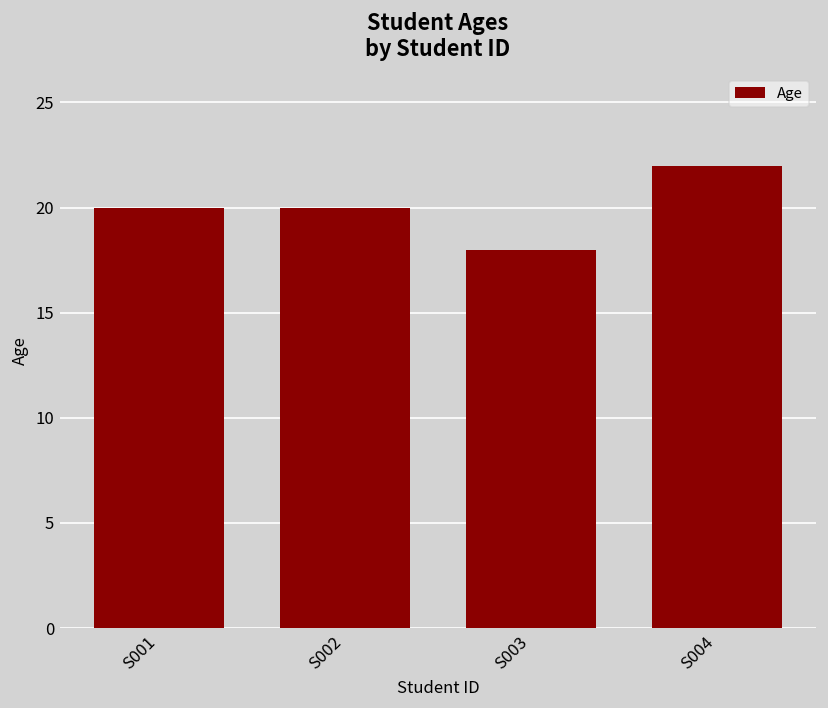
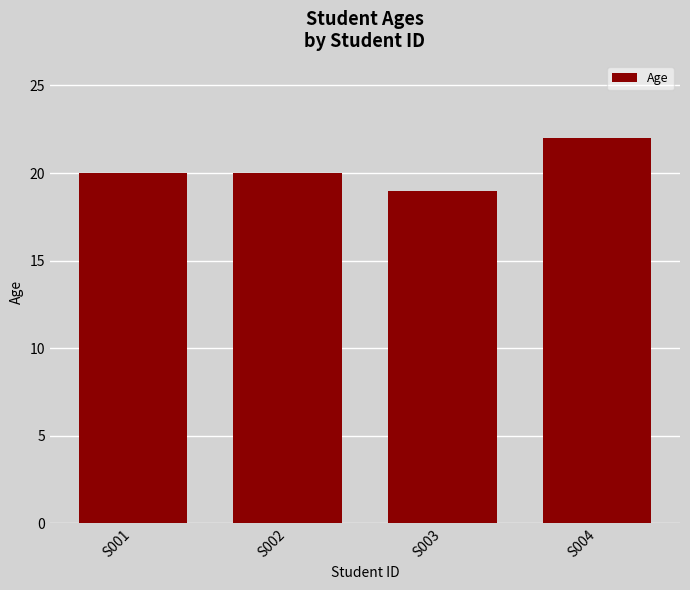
  {
    "S001": 20,
    "S002": 20,
-   "S003": 18,
+   "S003": 19,
    "S004": 22
  }
